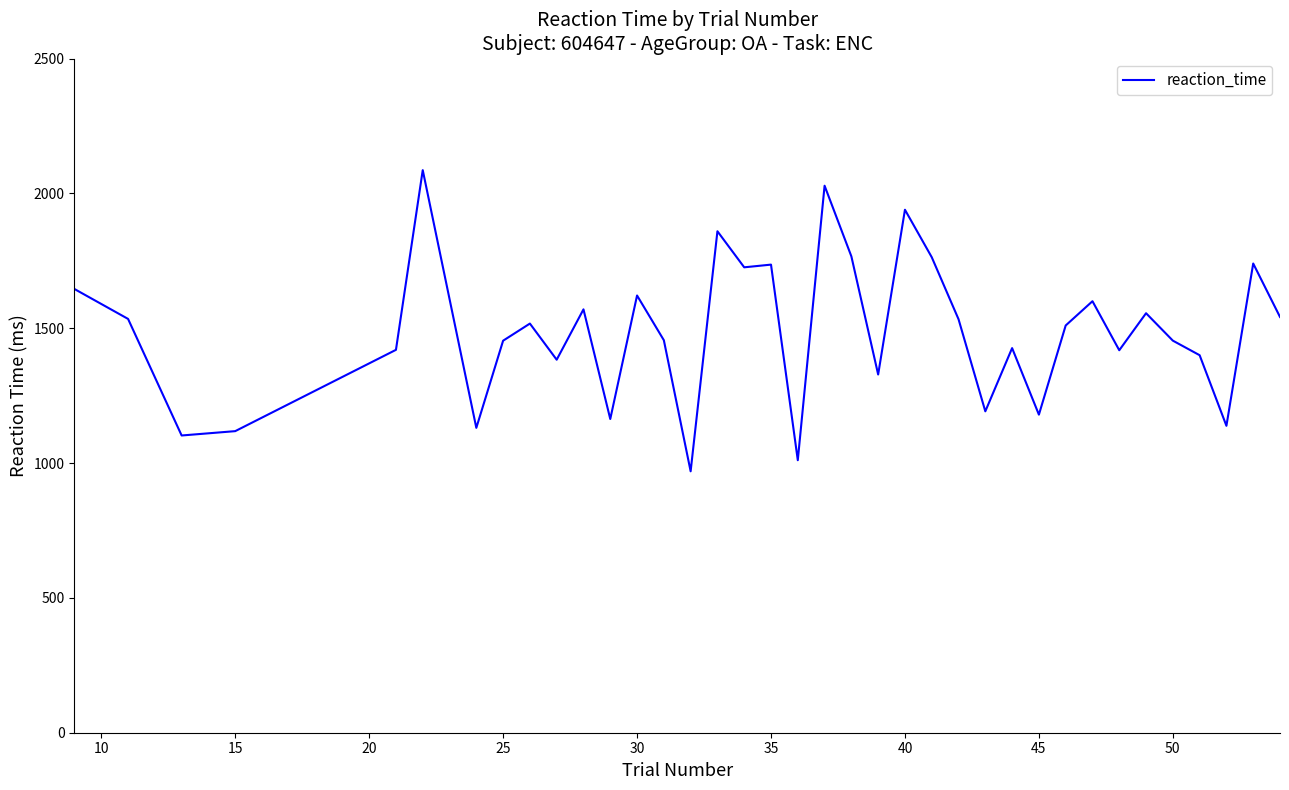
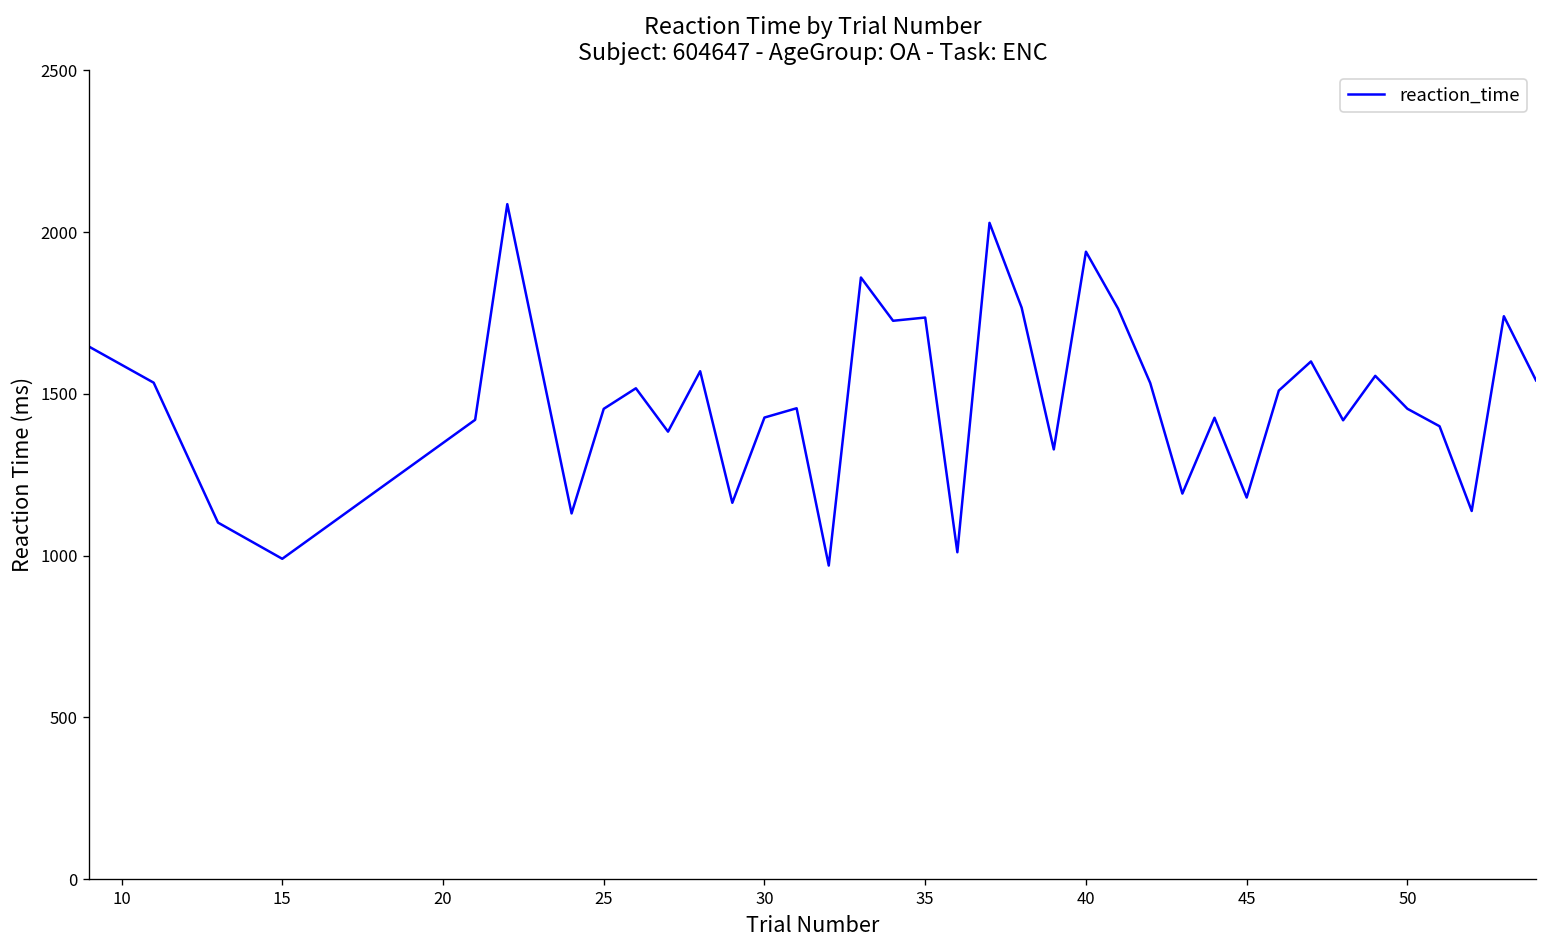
  {
-   "15": 1120,
+   "15": 990,
    "25": 1450,
-   "30": 1620,
+   "30": 1430,
    "35": 1740,
    "40": 1940,
    "45": 1180,
    "50": 1450
  }
